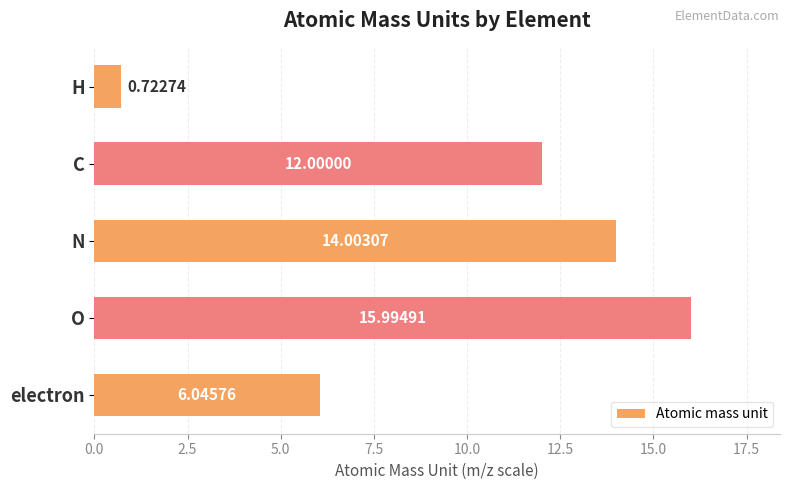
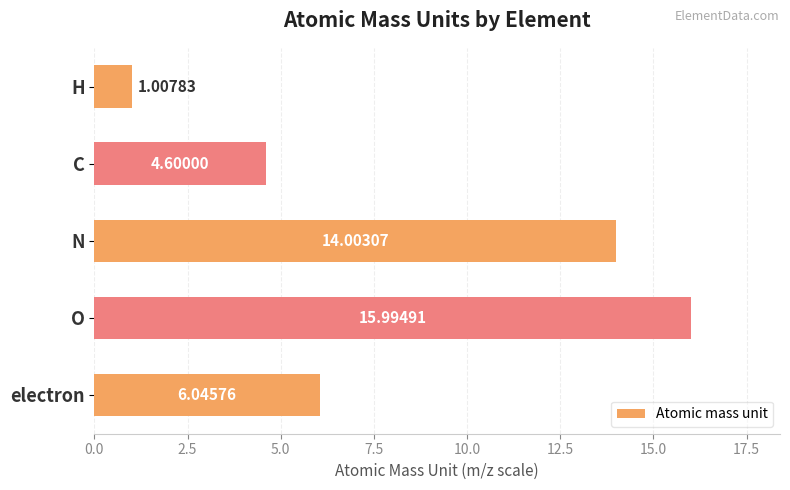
  {
-   "H": 0.72274,
-   "C": 12.00000,
+   "H": 1.00783,
+   "C": 4.60000,
    "N": 14.00307,
    "O": 15.99491,
    "electron": 6.04576
  }
